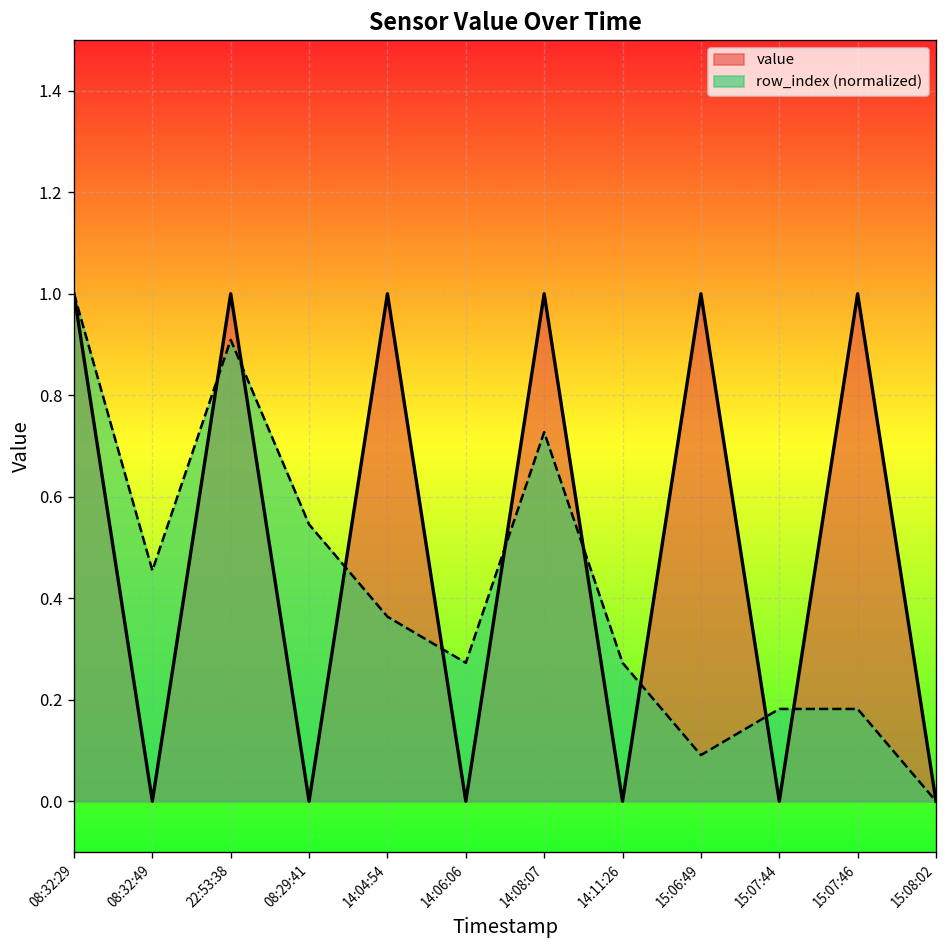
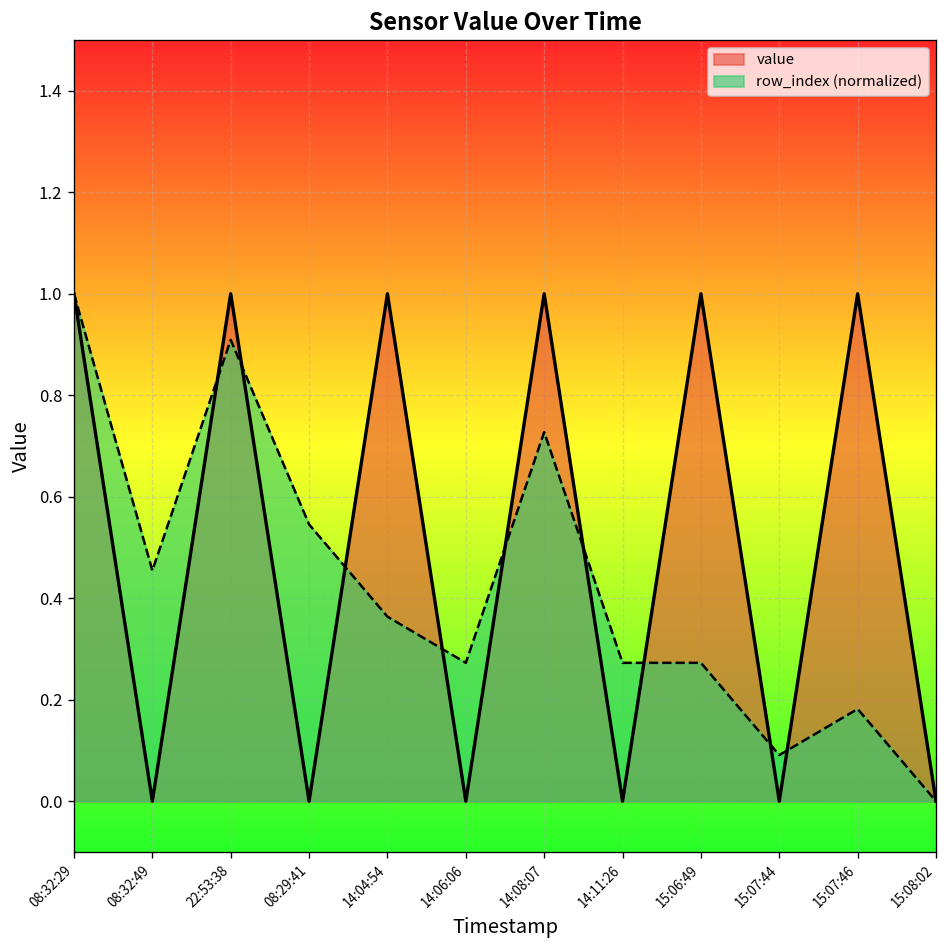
  {
    "value": {
      "08:32:49": 0.00,
      "22:53:38": 1.00,
      "08:29:41": 0.00,
      "14:04:54": 1.00,
      "14:06:06": 0.00,
      "14:08:07": 1.00,
      "14:11:26": 0.00,
      "15:06:49": 1.00,
      "15:07:44": 0.00,
      "15:07:46": 1.00
    },
    "row_index (normalized)": {
      "08:32:49": 0.45,
      "22:53:38": 0.91,
      "08:29:41": 0.55,
      "14:04:54": 0.36,
      "14:06:06": 0.27,
      "14:08:07": 0.73,
      "14:11:26": 0.27,
-     "15:06:49": 0.09,
-     "15:07:44": 0.18,
+     "15:06:49": 0.27,
+     "15:07:44": 0.09,
      "15:07:46": 0.18
    }
  }
